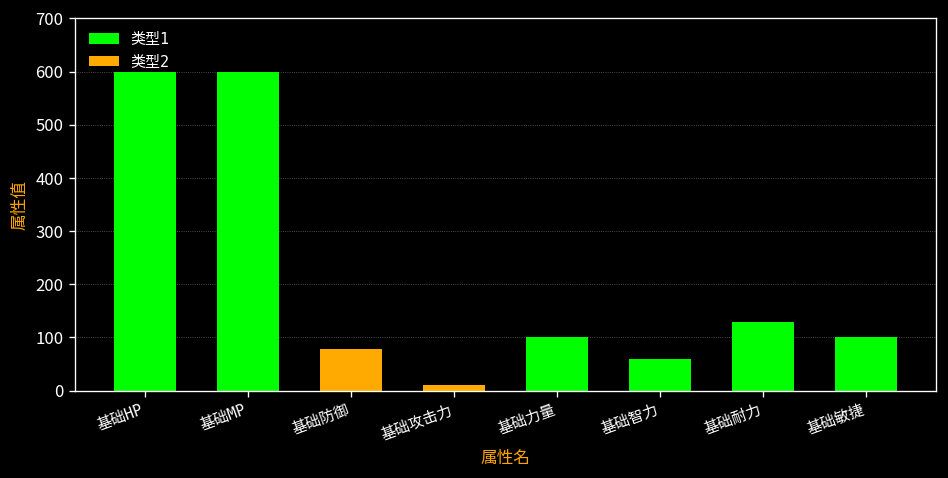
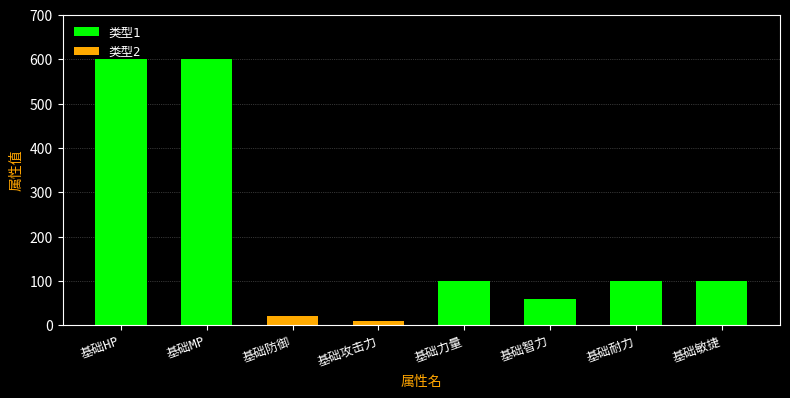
  {
    "类型1": {
      "基础HP": 600,
      "基础MP": 600,
      "基础防御": 0,
      "基础攻击力": 0,
      "基础力量": 100,
      "基础智力": 60,
-     "基础耐力": 130,
+     "基础耐力": 100,
      "基础敏捷": 100
    },
    "类型2": {
      "基础HP": 0,
      "基础MP": 0,
-     "基础防御": 80,
+     "基础防御": 20,
      "基础攻击力": 10,
      "基础力量": 0,
      "基础智力": 0,
      "基础耐力": 0,
      "基础敏捷": 0
    }
  }
